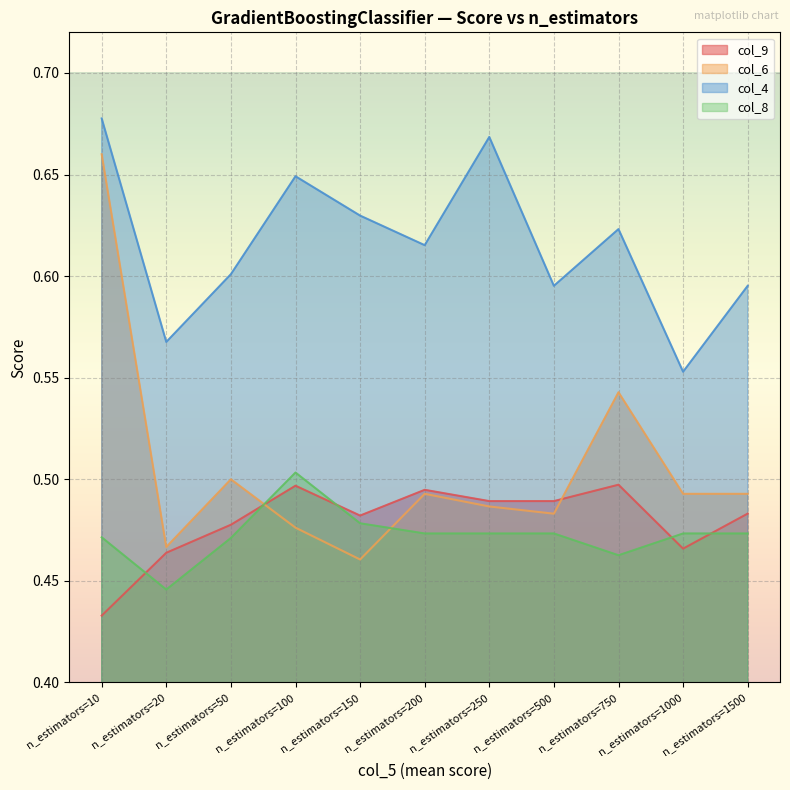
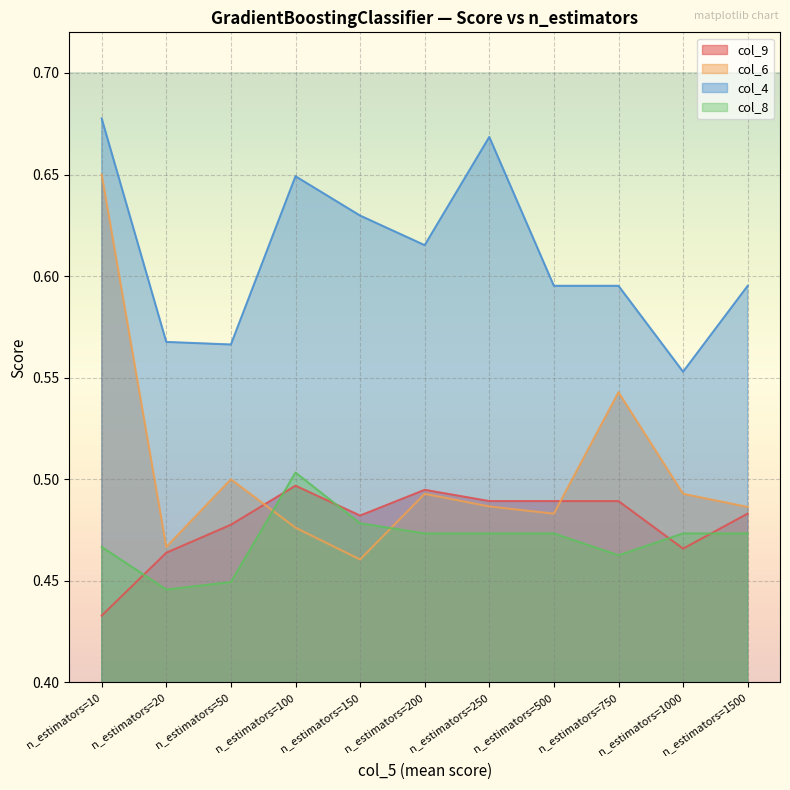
  {
    "col_9": {
      "n_estimators=10": 0.433,
      "n_estimators=20": 0.464,
      "n_estimators=50": 0.478,
      "n_estimators=100": 0.497,
      "n_estimators=150": 0.482,
      "n_estimators=200": 0.495,
      "n_estimators=250": 0.489,
      "n_estimators=500": 0.489,
-     "n_estimators=750": 0.497,
+     "n_estimators=750": 0.489,
      "n_estimators=1000": 0.466,
      "n_estimators=1500": 0.483
    },
    "col_6": {
-     "n_estimators=10": 0.66,
+     "n_estimators=10": 0.65,
      "n_estimators=20": 0.467,
      "n_estimators=50": 0.500,
      "n_estimators=100": 0.476,
      "n_estimators=150": 0.461,
      "n_estimators=200": 0.493,
      "n_estimators=250": 0.487,
      "n_estimators=500": 0.483,
      "n_estimators=750": 0.543,
      "n_estimators=1000": 0.493,
-     "n_estimators=1500": 0.493
+     "n_estimators=1500": 0.486
    },
    "col_4": {
      "n_estimators=10": 0.678,
      "n_estimators=20": 0.568,
-     "n_estimators=50": 0.601,
+     "n_estimators=50": 0.566,
      "n_estimators=100": 0.649,
      "n_estimators=150": 0.630,
      "n_estimators=200": 0.615,
      "n_estimators=250": 0.669,
      "n_estimators=500": 0.595,
-     "n_estimators=750": 0.623,
+     "n_estimators=750": 0.595,
      "n_estimators=1000": 0.553,
      "n_estimators=1500": 0.595
    },
    "col_8": {
-     "n_estimators=10": 0.471,
+     "n_estimators=10": 0.467,
      "n_estimators=20": 0.446,
-     "n_estimators=50": 0.471,
+     "n_estimators=50": 0.449,
      "n_estimators=100": 0.503,
      "n_estimators=150": 0.478,
      "n_estimators=200": 0.473,
      "n_estimators=250": 0.473,
      "n_estimators=500": 0.473,
      "n_estimators=750": 0.463,
      "n_estimators=1000": 0.473,
      "n_estimators=1500": 0.473
    }
  }
